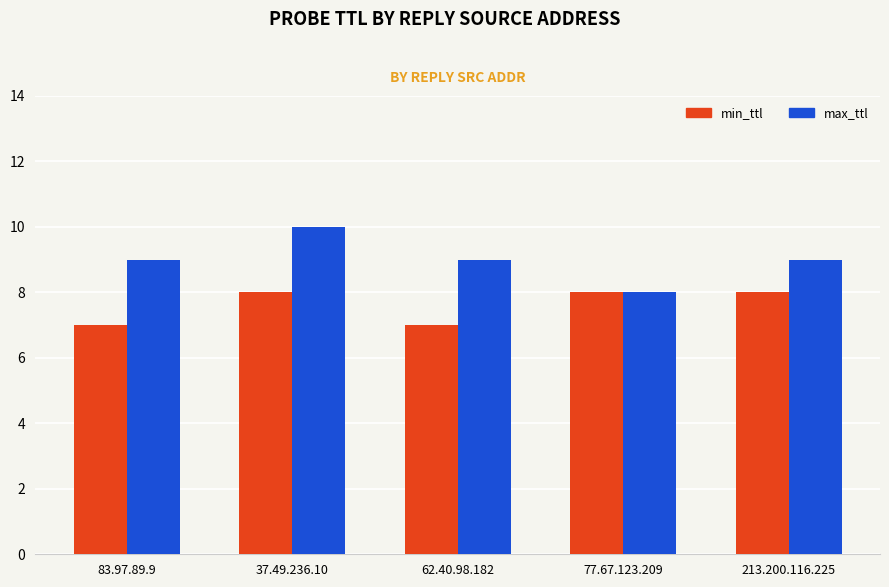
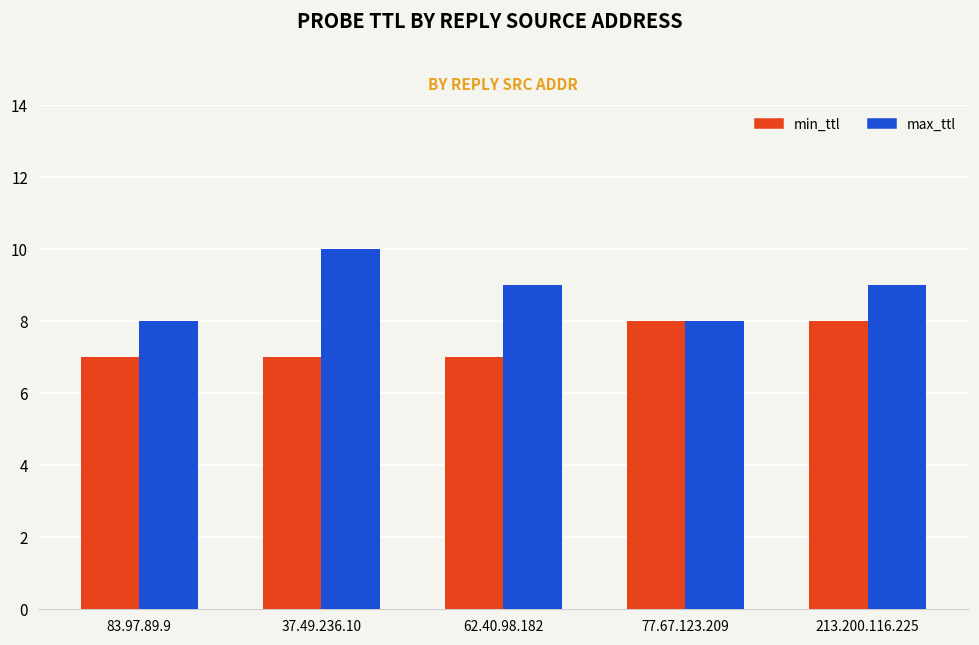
  {
    "min_ttl": {
      "83.97.89.9": 7,
-     "37.49.236.10": 8,
+     "37.49.236.10": 7,
      "62.40.98.182": 7,
      "77.67.123.209": 8,
      "213.200.116.225": 8
    },
    "max_ttl": {
-     "83.97.89.9": 9,
+     "83.97.89.9": 8,
      "37.49.236.10": 10,
      "62.40.98.182": 9,
      "77.67.123.209": 8,
      "213.200.116.225": 9
    }
  }
